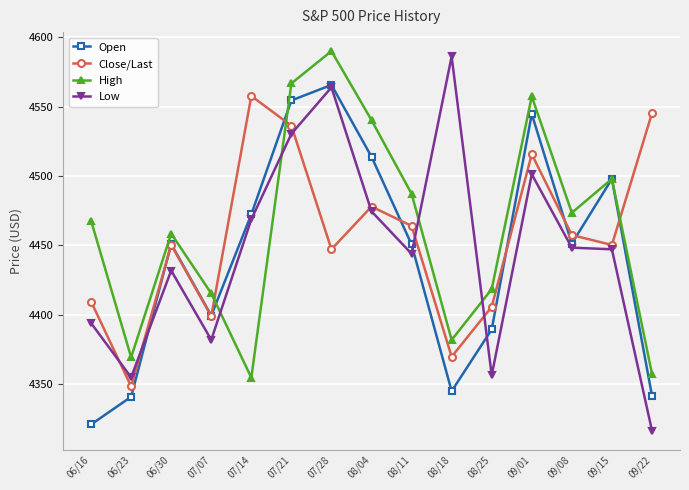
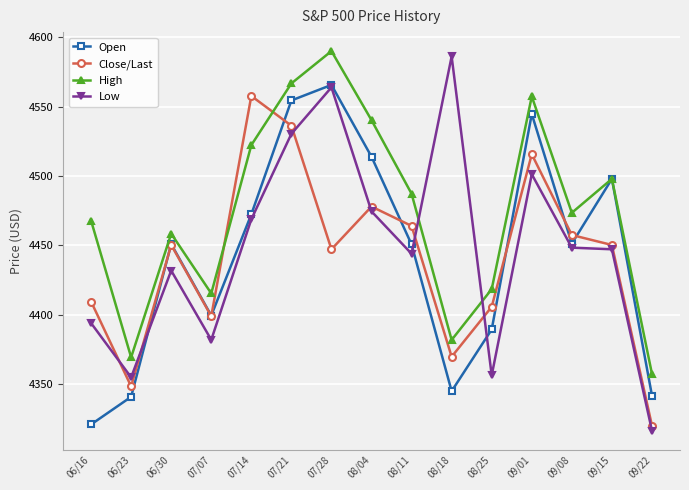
  {
    "Open": {
      "06/16": 4321,
      "06/23": 4341,
      "07/14": 4472,
      "07/21": 4555,
      "08/04": 4514,
      "08/11": 4451,
      "08/18": 4345,
      "08/25": 4389,
      "09/01": 4545,
      "09/08": 4451,
      "09/22": 4342
    },
    "Close/Last": {
      "06/16": 4410,
      "06/23": 4348,
      "07/14": 4558,
      "07/21": 4536,
      "07/28": 4447,
      "08/04": 4478,
      "08/11": 4464,
      "08/18": 4370,
      "08/25": 4406,
      "09/01": 4516,
      "09/08": 4457,
      "09/15": 4450,
-     "09/22": 4545
+     "09/22": 4320
    },
    "High": {
      "06/16": 4468,
      "06/23": 4369,
      "06/30": 4458,
      "07/07": 4415,
-     "07/14": 4355,
+     "07/14": 4522,
      "07/21": 4567,
      "07/28": 4590,
      "08/04": 4540,
      "08/11": 4487,
      "08/18": 4382,
      "08/25": 4418,
      "09/01": 4557,
      "09/08": 4474,
      "09/22": 4357
    },
    "Low": {
      "06/16": 4394,
      "06/23": 4355,
      "06/30": 4432,
      "07/07": 4382,
      "07/14": 4469,
      "07/21": 4530,
      "08/04": 4475,
      "08/11": 4444,
      "08/18": 4586,
      "08/25": 4356,
      "09/01": 4501,
      "09/08": 4448,
      "09/15": 4447,
      "09/22": 4316
    }
  }
